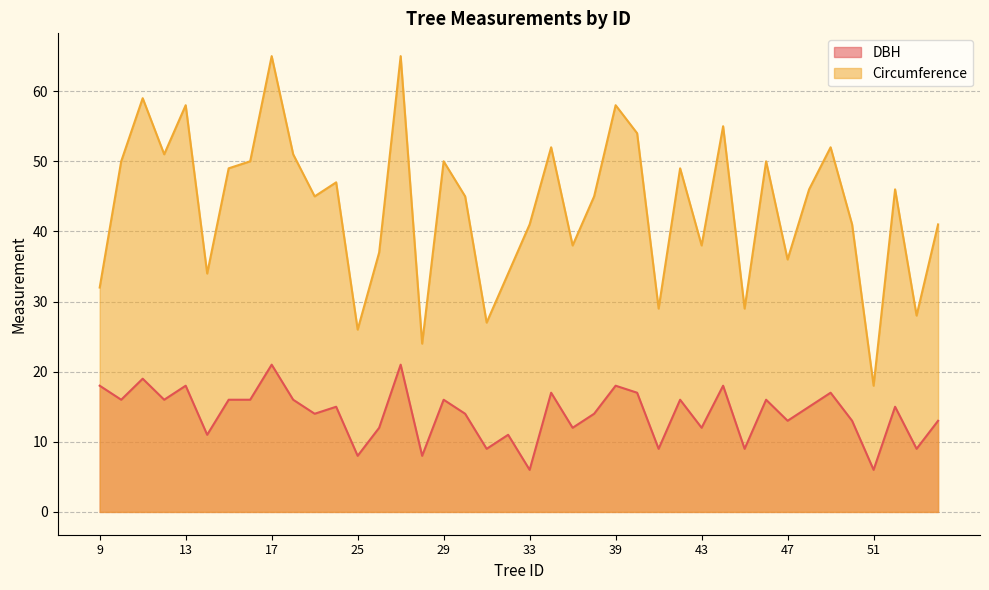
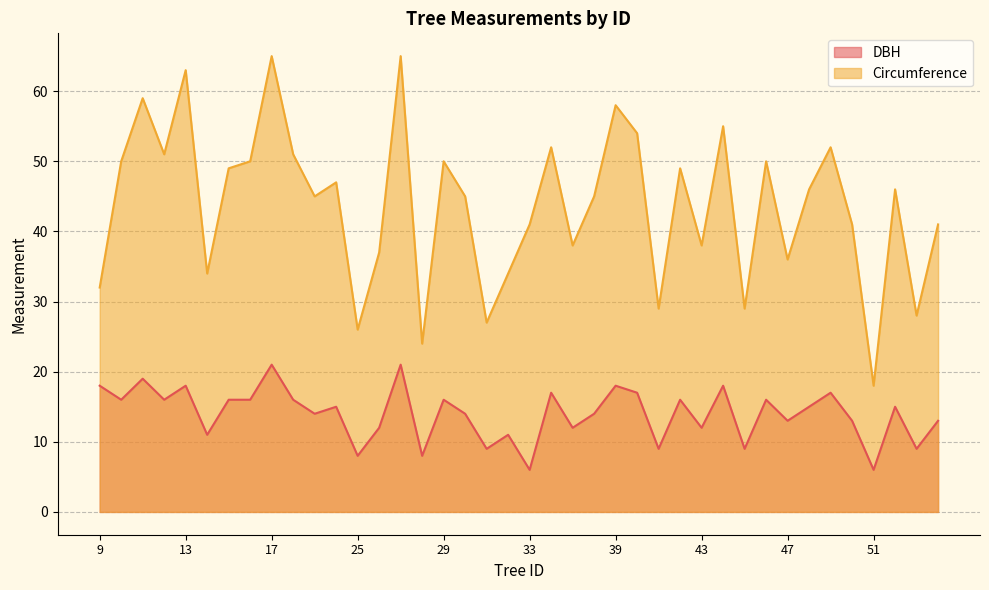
  {
    "DBH": {
      "9": 18,
      "13": 18,
      "17": 21,
      "25": 8,
      "29": 16,
      "33": 6,
      "39": 18,
      "43": 12,
      "47": 13,
      "51": 6
    },
    "Circumference": {
      "9": 32,
-     "13": 58,
+     "13": 63,
      "17": 65,
      "25": 26,
      "29": 50,
      "33": 41,
      "39": 58,
      "43": 38,
      "47": 36,
      "51": 18
    }
  }
